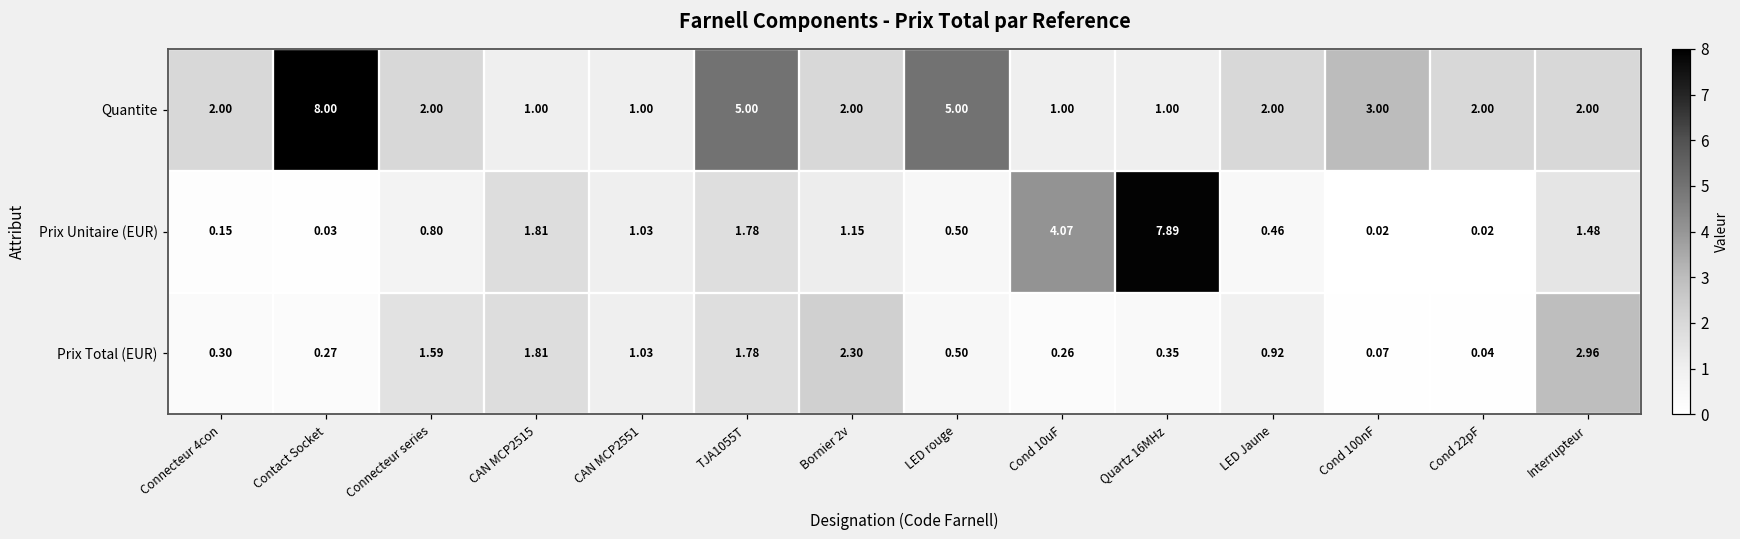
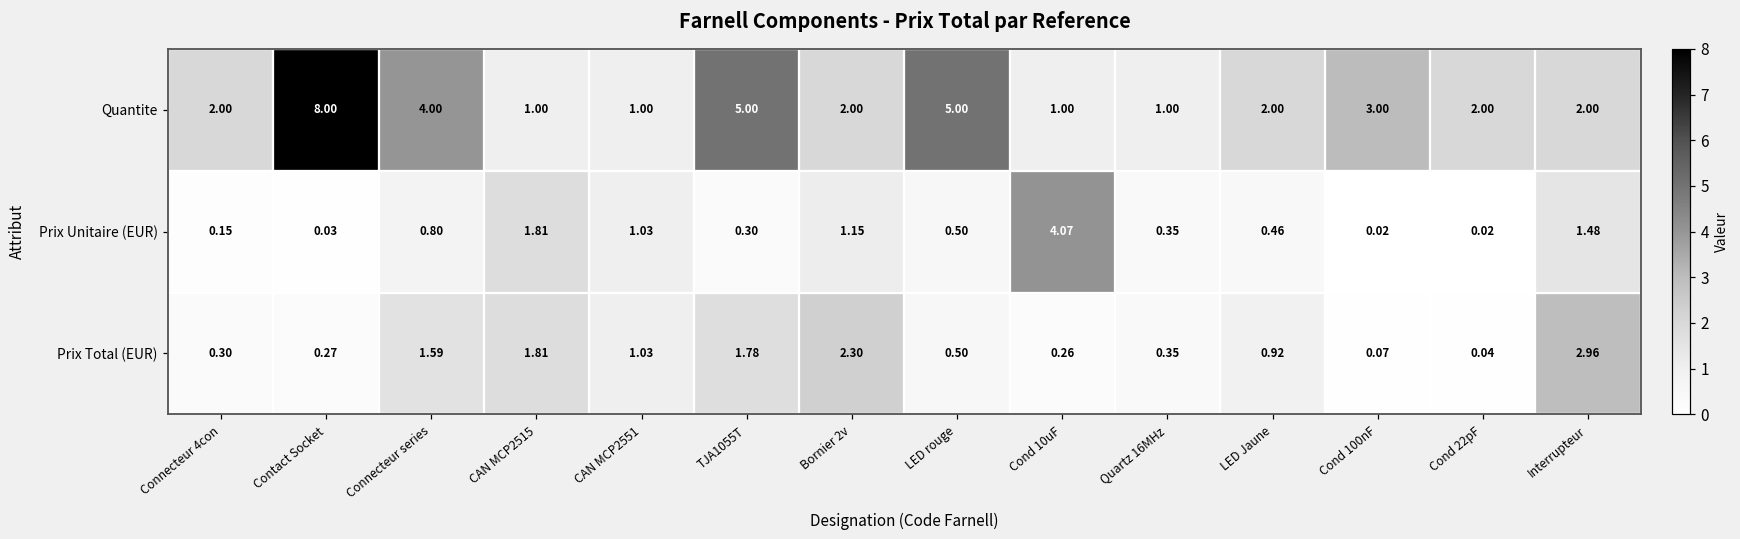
  {
    "Quantite": {
      "Connecteur 4con": 2.00,
      "Contact Socket": 8.00,
-     "Connecteur series": 2.00,
+     "Connecteur series": 4.00,
      "CAN MCP2515": 1.00,
      "CAN MCP2551": 1.00,
      "TJA1055T": 5.00,
      "Bornier 2v": 2.00,
      "LED rouge": 5.00,
      "Cond 10uF": 1.00,
      "Quartz 16MHz": 1.00,
      "LED Jaune": 2.00,
      "Cond 100nF": 3.00,
      "Cond 22pF": 2.00,
      "Interrupteur": 2.00
    },
    "Prix Unitaire (EUR)": {
      "Connecteur 4con": 0.15,
      "Contact Socket": 0.03,
      "Connecteur series": 0.80,
      "CAN MCP2515": 1.81,
      "CAN MCP2551": 1.03,
-     "TJA1055T": 1.78,
+     "TJA1055T": 0.30,
      "Bornier 2v": 1.15,
      "LED rouge": 0.50,
      "Cond 10uF": 4.07,
-     "Quartz 16MHz": 7.89,
+     "Quartz 16MHz": 0.35,
      "LED Jaune": 0.46,
      "Cond 100nF": 0.02,
      "Cond 22pF": 0.02,
      "Interrupteur": 1.48
    },
    "Prix Total (EUR)": {
      "Connecteur 4con": 0.30,
      "Contact Socket": 0.27,
      "Connecteur series": 1.59,
      "CAN MCP2515": 1.81,
      "CAN MCP2551": 1.03,
      "TJA1055T": 1.78,
      "Bornier 2v": 2.30,
      "LED rouge": 0.50,
      "Cond 10uF": 0.26,
      "Quartz 16MHz": 0.35,
      "LED Jaune": 0.92,
      "Cond 100nF": 0.07,
      "Cond 22pF": 0.04,
      "Interrupteur": 2.96
    }
  }
